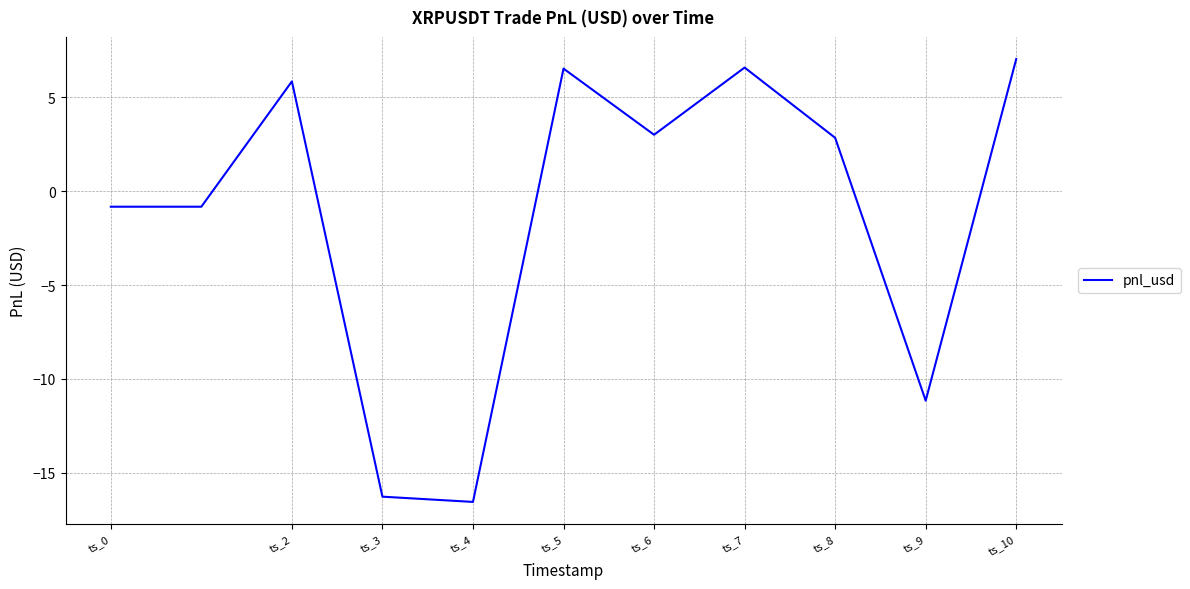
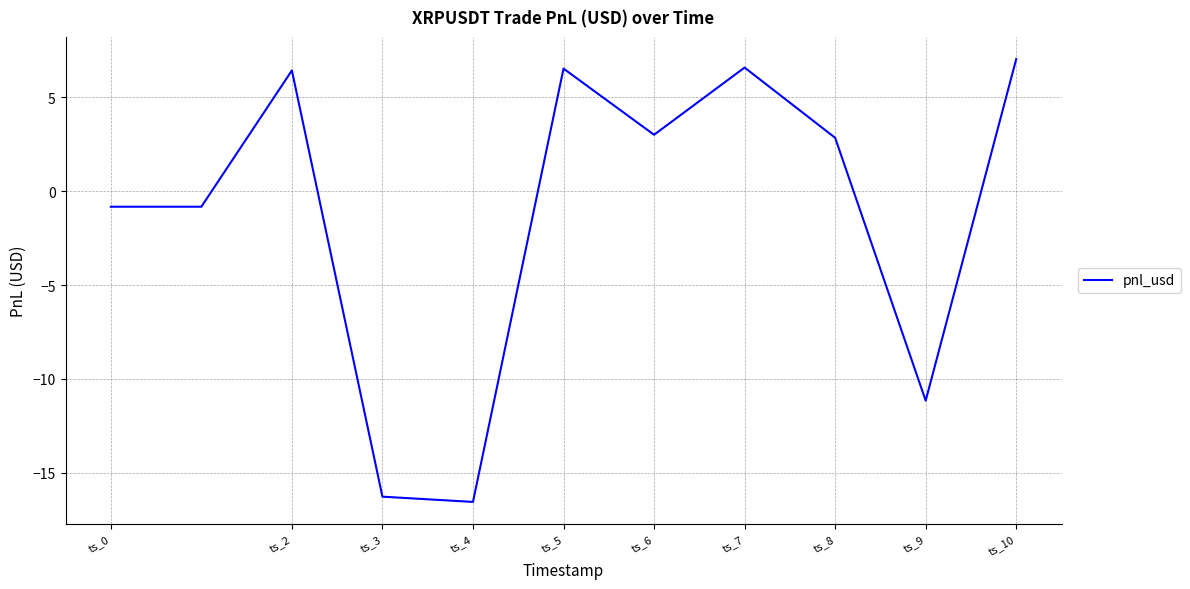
  {
    "ts_0": -0.8,
-   "ts_2": 5.8,
+   "ts_2": 6.4,
    "ts_3": -16.3,
    "ts_4": -16.5,
    "ts_5": 6.5,
    "ts_6": 3.0,
    "ts_7": 6.6,
    "ts_8": 2.8,
    "ts_9": -11.2,
    "ts_10": 7.0
  }
